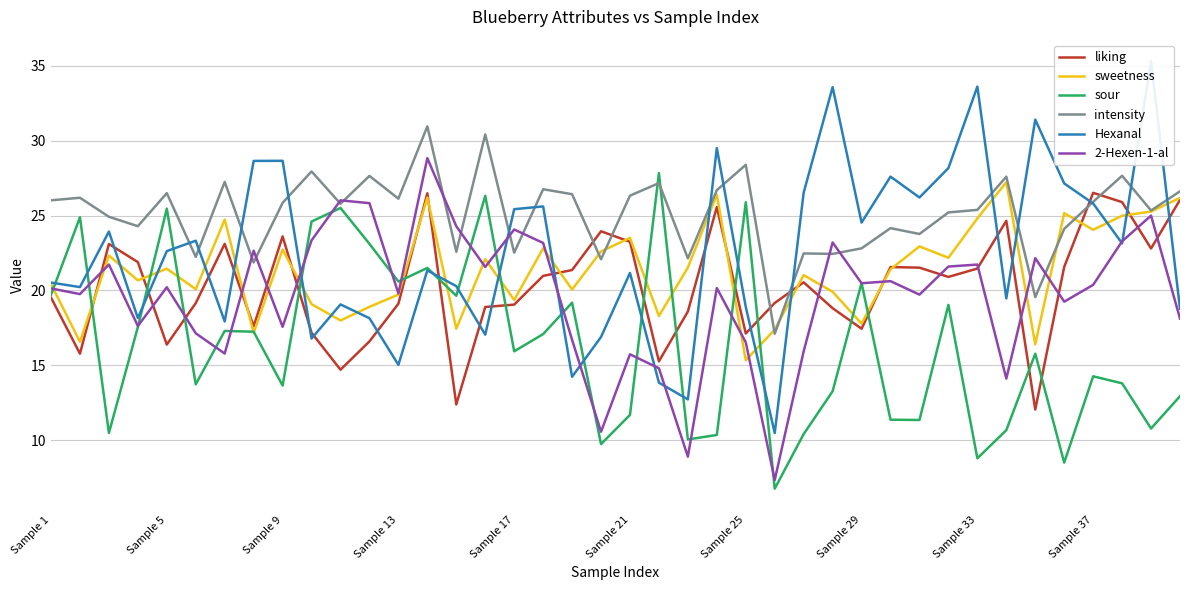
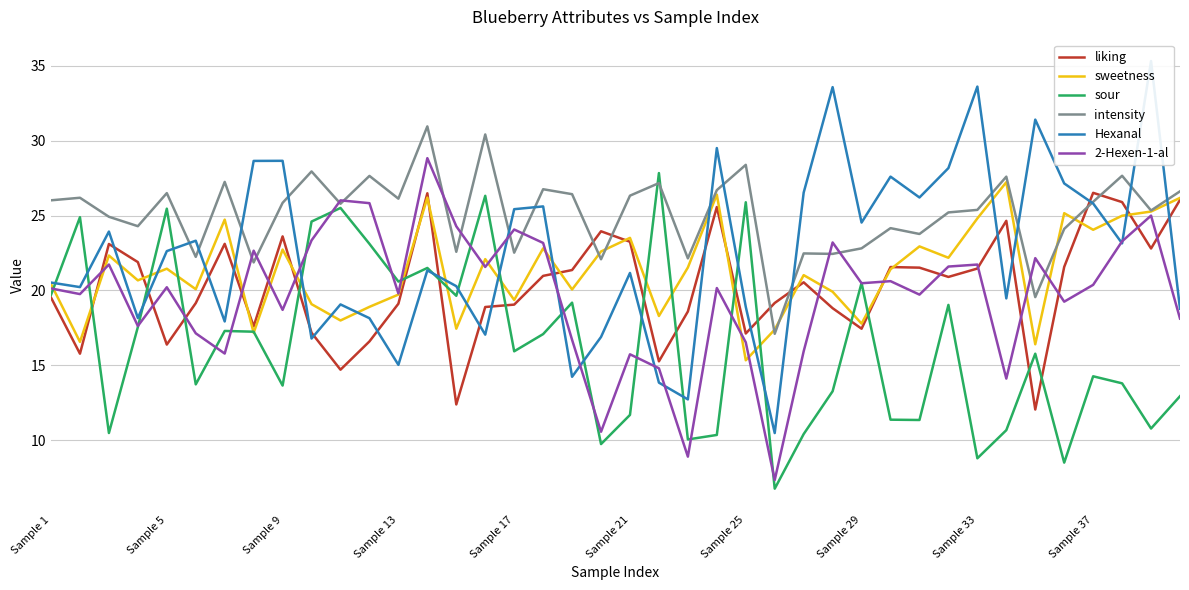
  {
    "liking": {
      "Sample 1": 19.5,
      "Sample 5": 16.4,
      "Sample 9": 23.6,
      "Sample 13": 19.1,
      "Sample 17": 19.1,
      "Sample 21": 23.3,
      "Sample 25": 17.1,
      "Sample 29": 17.4,
      "Sample 33": 21.5,
      "Sample 37": 26.5
    },
    "sweetness": {
      "Sample 5": 21.5,
      "Sample 9": 22.7,
      "Sample 17": 19.4,
      "Sample 21": 23.5,
      "Sample 25": 15.3,
      "Sample 29": 17.8,
      "Sample 33": 24.8,
      "Sample 37": 24.1
    },
    "sour": {
      "Sample 1": 19.7,
      "Sample 5": 25.5,
      "Sample 9": 13.6,
      "Sample 13": 20.6,
      "Sample 17": 15.9,
      "Sample 21": 11.7,
      "Sample 25": 25.9,
      "Sample 33": 8.8,
      "Sample 37": 14.3
    },
    "intensity": {
      "Sample 1": 26.0,
      "Sample 5": 26.5,
      "Sample 9": 25.9,
      "Sample 13": 26.1,
      "Sample 17": 22.5,
      "Sample 21": 26.3,
      "Sample 25": 28.4,
      "Sample 29": 22.8,
      "Sample 33": 25.4
    },
    "Hexanal": {
      "Sample 5": 22.6,
      "Sample 9": 28.7,
      "Sample 13": 15.0,
      "Sample 17": 25.4,
      "Sample 21": 21.2,
      "Sample 25": 18.9,
      "Sample 29": 24.5,
      "Sample 33": 33.6
    },
    "2-Hexen-1-al": {
      "Sample 1": 20.1,
      "Sample 5": 20.2,
-     "Sample 9": 17.6,
+     "Sample 9": 18.7,
      "Sample 17": 24.1,
      "Sample 21": 15.7,
      "Sample 25": 16.5,
      "Sample 33": 21.7,
      "Sample 37": 20.4
    }
  }
